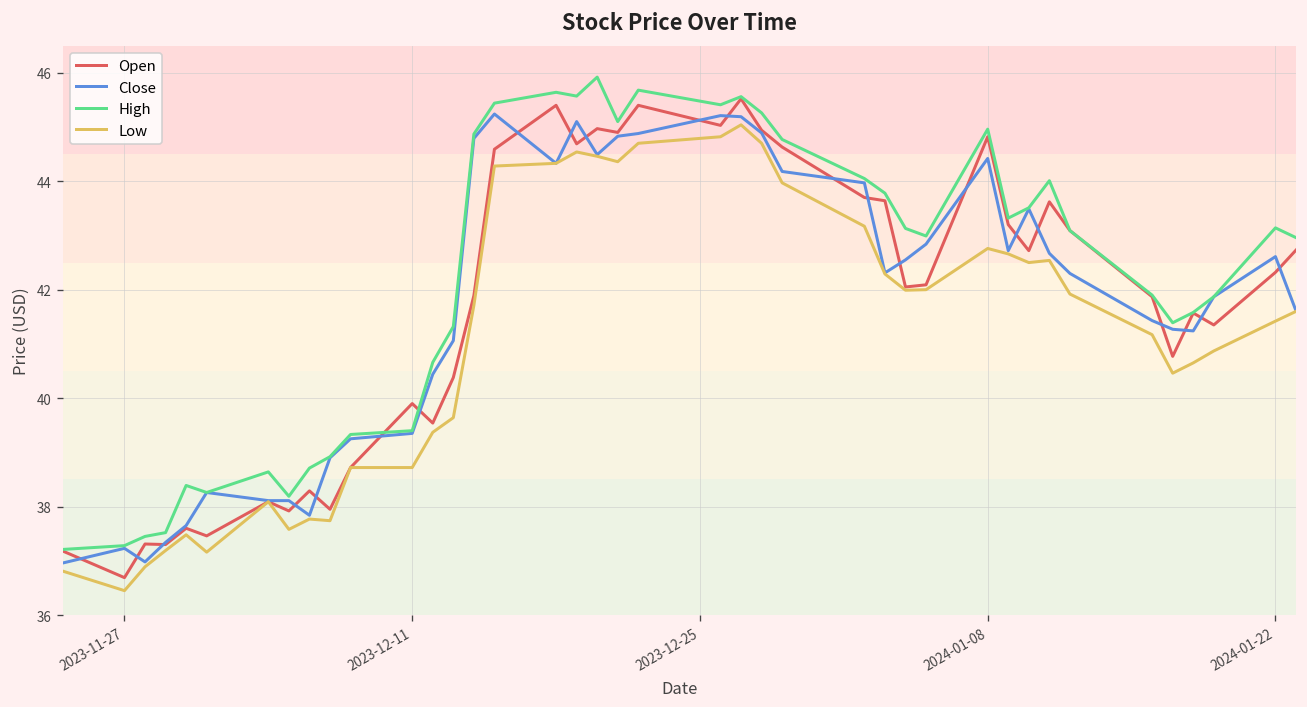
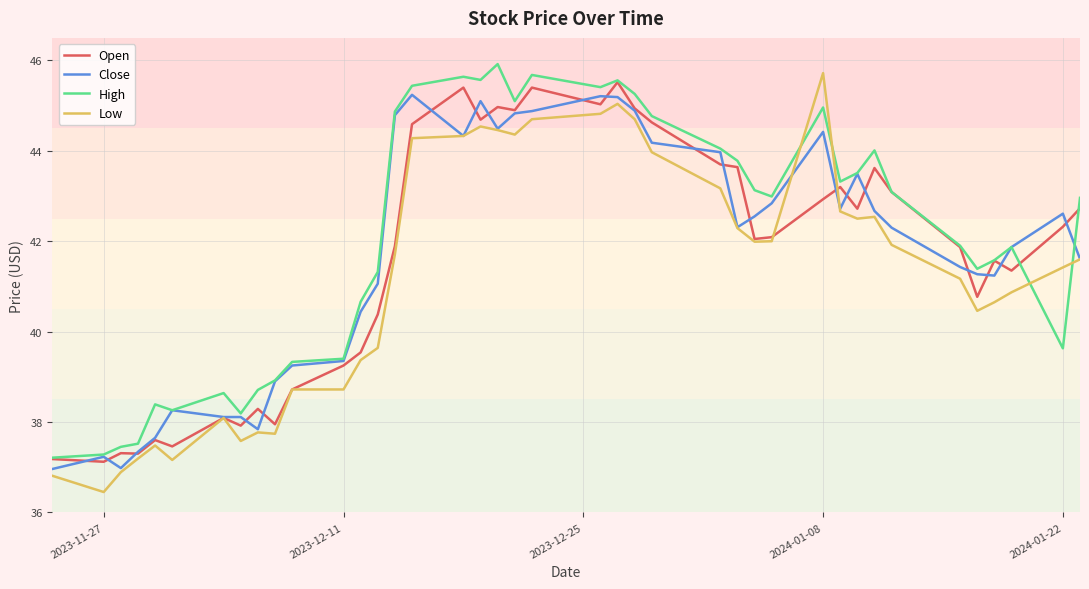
  {
    "Open": {
-     "2023-11-27": 36.7,
-     "2023-12-11": 39.9,
-     "2024-01-08": 44.8,
+     "2023-11-27": 37.1,
+     "2023-12-11": 39.3,
+     "2024-01-08": 42.9,
      "2024-01-22": 42.3
    },
    "Close": {
      "2024-01-08": 44.4,
      "2024-01-22": 42.6
    },
    "High": {
      "2024-01-08": 45.0,
-     "2024-01-22": 43.1
+     "2024-01-22": 39.6
    },
    "Low": {
      "2023-11-27": 36.5,
      "2023-12-11": 38.7,
-     "2024-01-08": 42.8,
+     "2024-01-08": 45.7,
      "2024-01-22": 41.4
    }
  }
